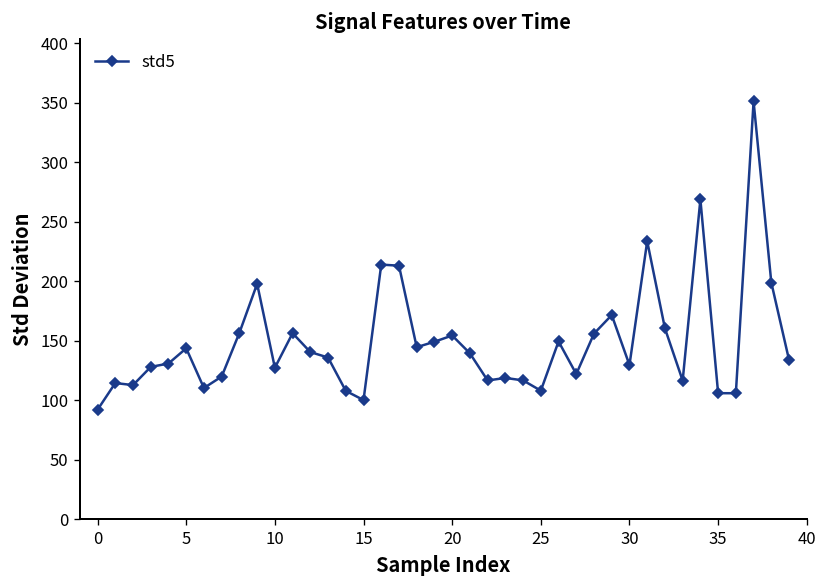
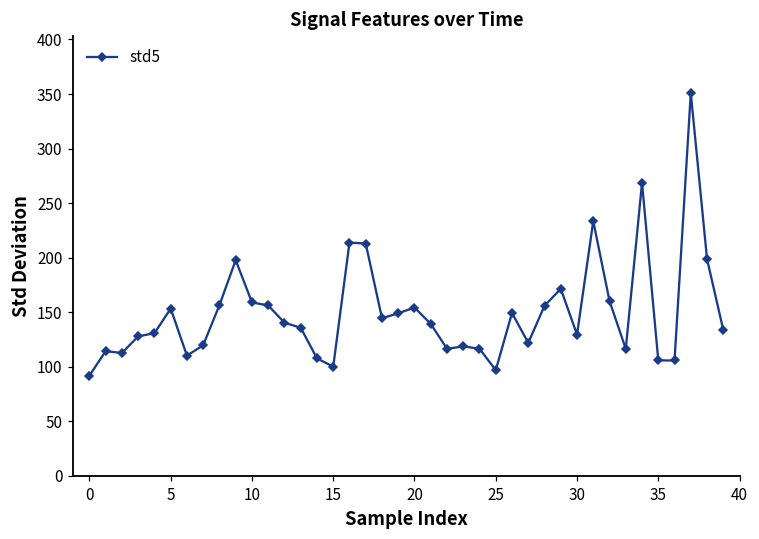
  {
    "0": 90,
-   "5": 140,
-   "10": 130,
+   "5": 150,
+   "10": 160,
    "15": 100,
    "20": 150,
-   "25": 110,
+   "25": 100,
    "30": 130,
    "35": 110
  }
